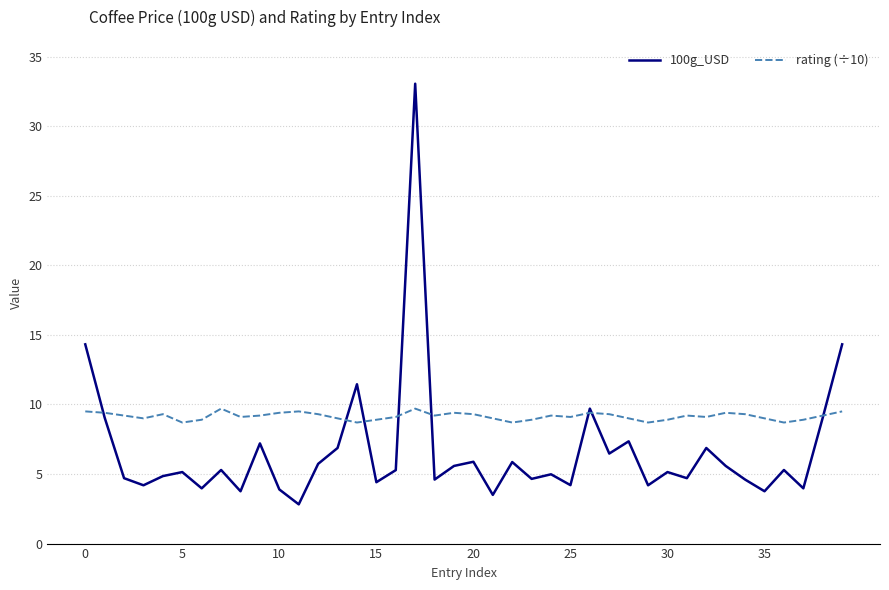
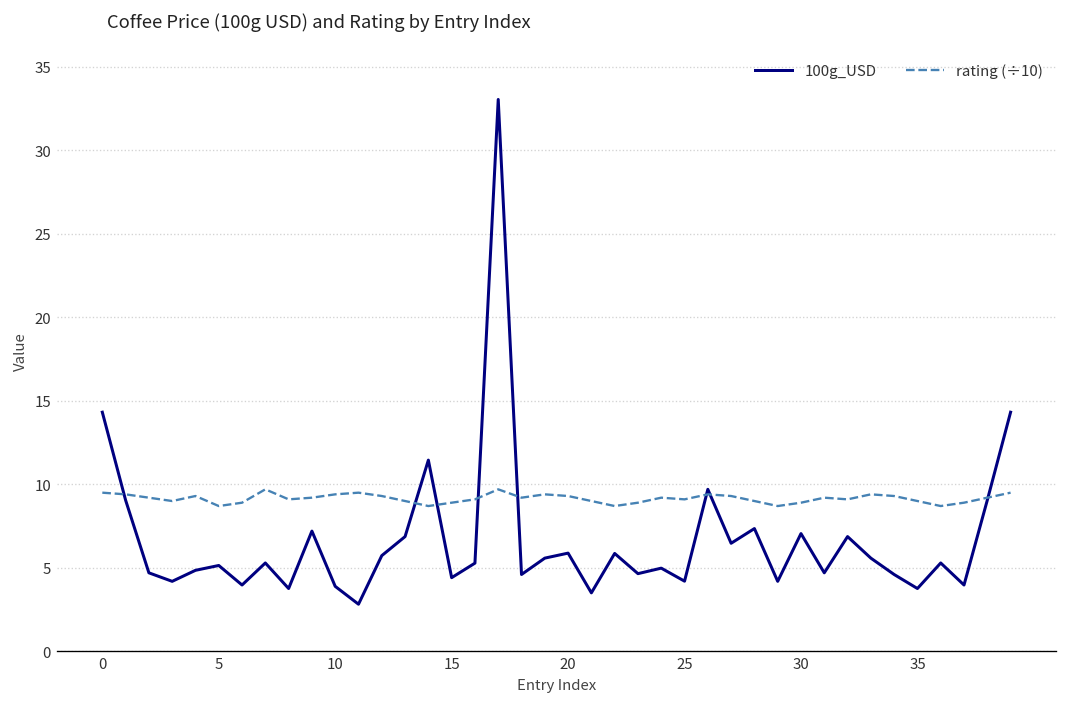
  {
    "100g_USD": {
      "0": 14.3,
      "5": 5.1,
      "10": 3.9,
      "15": 4.4,
      "20": 5.9,
      "25": 4.2,
-     "30": 5.1,
+     "30": 7.1,
      "35": 3.8
    },
    "rating (÷10)": {
      "0": 9.5,
      "5": 8.7,
      "10": 9.4,
      "15": 8.9,
      "20": 9.3,
      "25": 9.1,
      "30": 8.9,
      "35": 9.0
    }
  }
